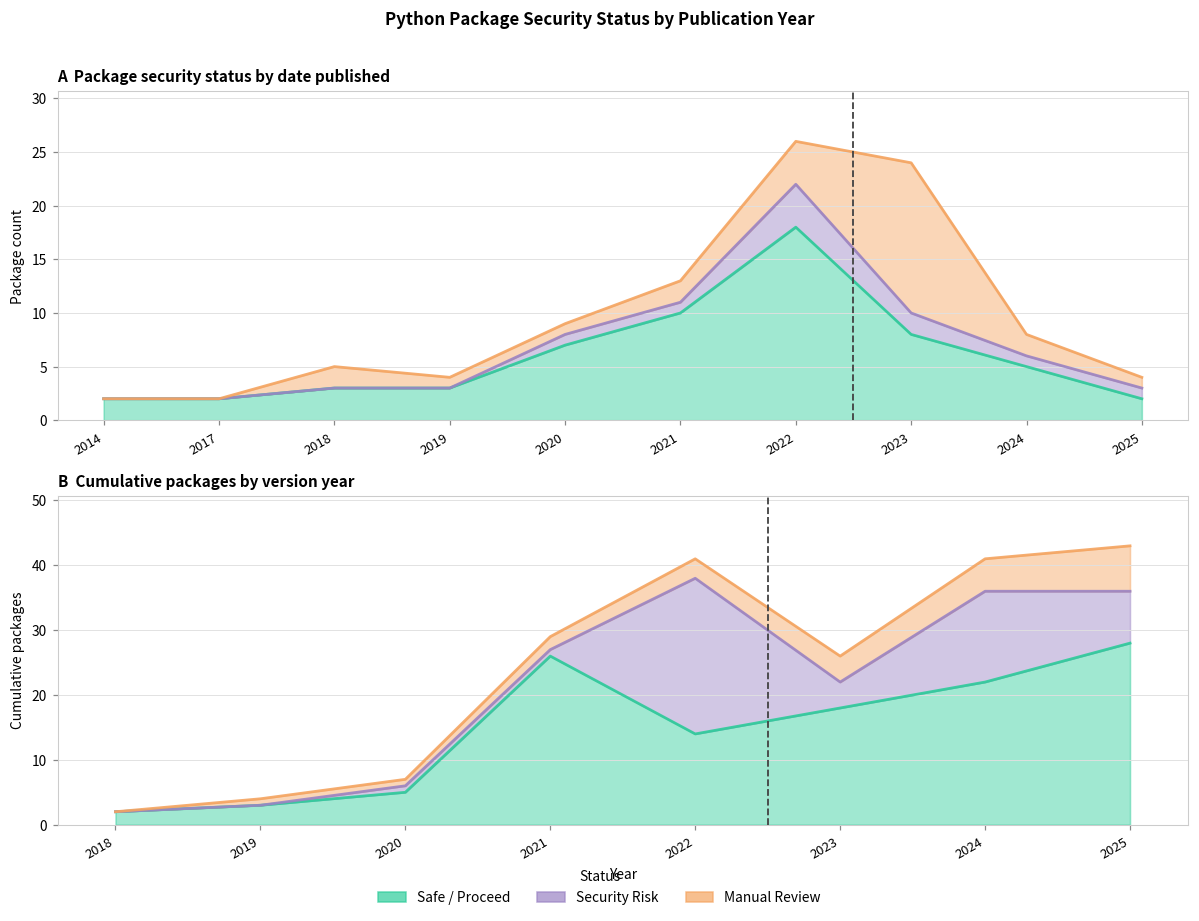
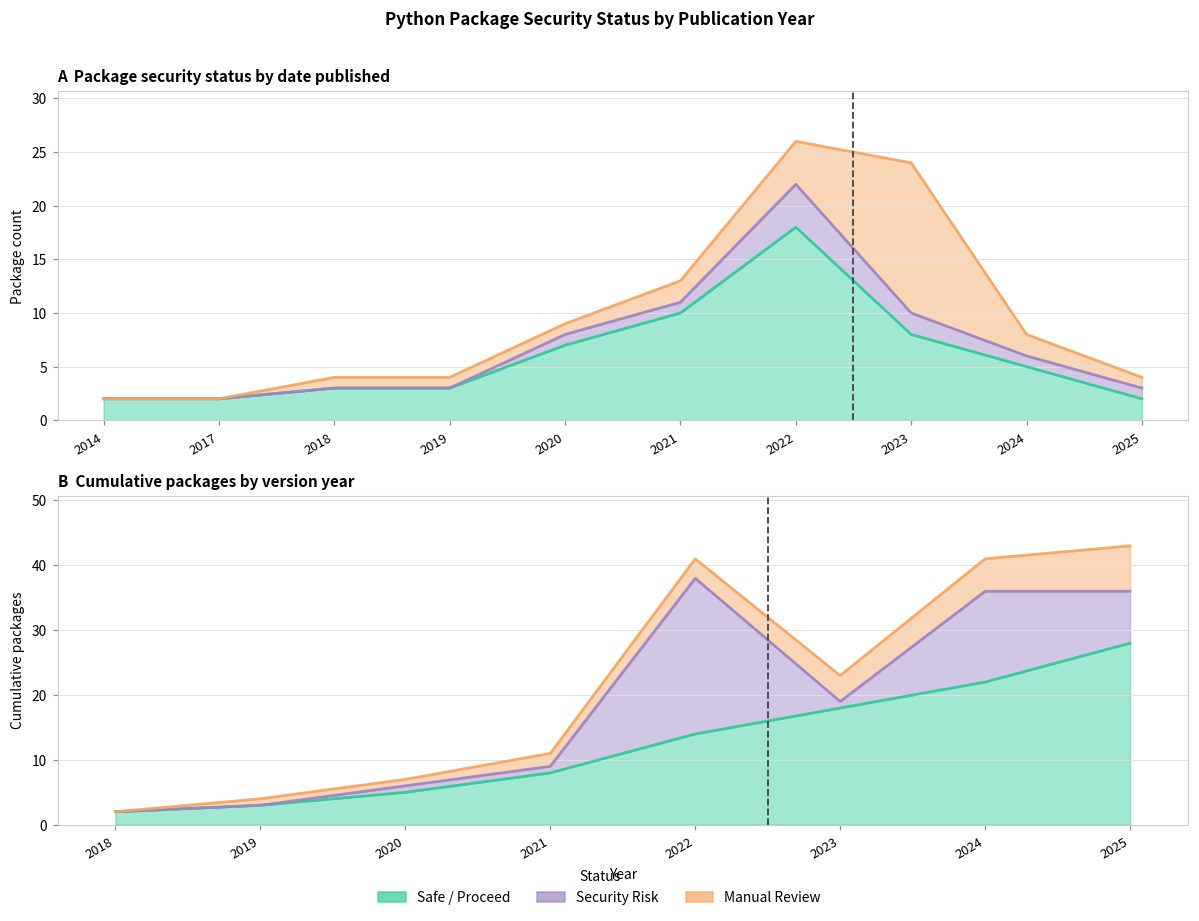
  {
    "A Package security status by date published": {
      "Safe / Proceed": {
        "2020": 7,
        "2021": 10,
        "2022": 18,
        "2023": 8,
        "2024": 5,
        "2025": 2
      },
      "Security Risk": {
        "2020": 1,
        "2021": 1,
        "2022": 4,
        "2023": 2,
        "2024": 1,
        "2025": 1
      },
      "Manual Review": {
-       "2018": 2,
+       "2018": 1,
        "2019": 1,
        "2020": 1,
        "2021": 2,
        "2022": 4,
        "2023": 14,
        "2024": 2,
        "2025": 1
      }
    },
    "B Cumulative packages by version year": {
      "Safe / Proceed": {
        "2020": 5,
-       "2021": 26,
+       "2021": 8,
        "2022": 14,
        "2023": 18,
        "2024": 22,
        "2025": 28
      },
      "Security Risk": {
        "2020": 1,
        "2021": 1,
        "2022": 24,
-       "2023": 4,
+       "2023": 1,
        "2024": 14,
        "2025": 8
      },
      "Manual Review": {
        "2019": 1,
        "2020": 1,
        "2021": 2,
        "2022": 3,
        "2023": 4,
        "2024": 5,
        "2025": 7
      }
    }
  }
